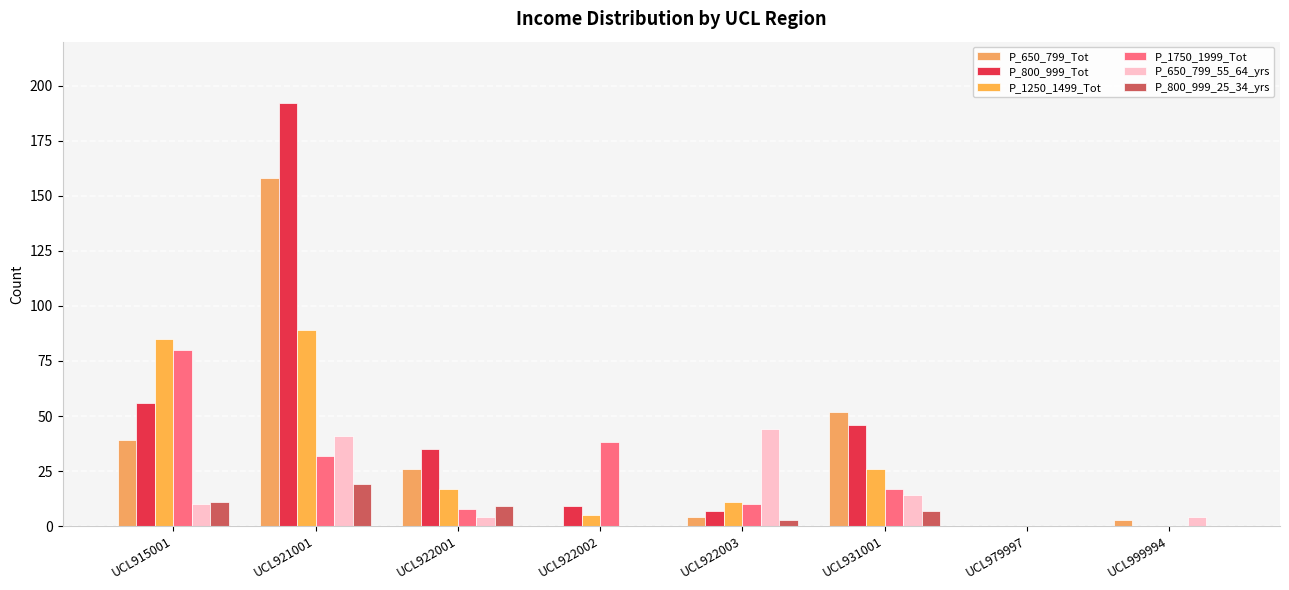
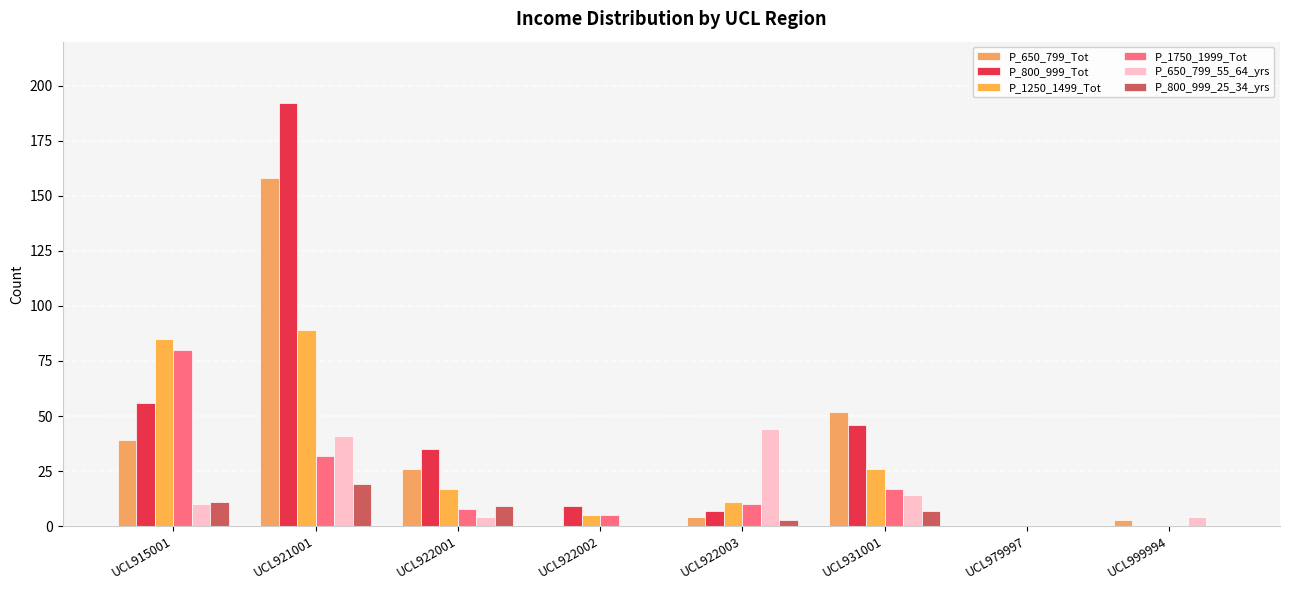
  {
    "P_1750_1999_Tot": {
      "UCL915001": 80,
      "UCL921001": 32,
      "UCL922001": 8,
-     "UCL922002": 38,
+     "UCL922002": 5,
      "UCL922003": 10,
      "UCL931001": 17,
      "UCL979997": 0,
      "UCL999994": 0
    },
    "P_650_799_55_64_yrs": {
      "UCL915001": 10,
      "UCL921001": 41,
      "UCL922001": 4,
      "UCL922002": 0,
      "UCL922003": 44,
      "UCL931001": 14,
      "UCL979997": 0,
      "UCL999994": 4
    }
  }
